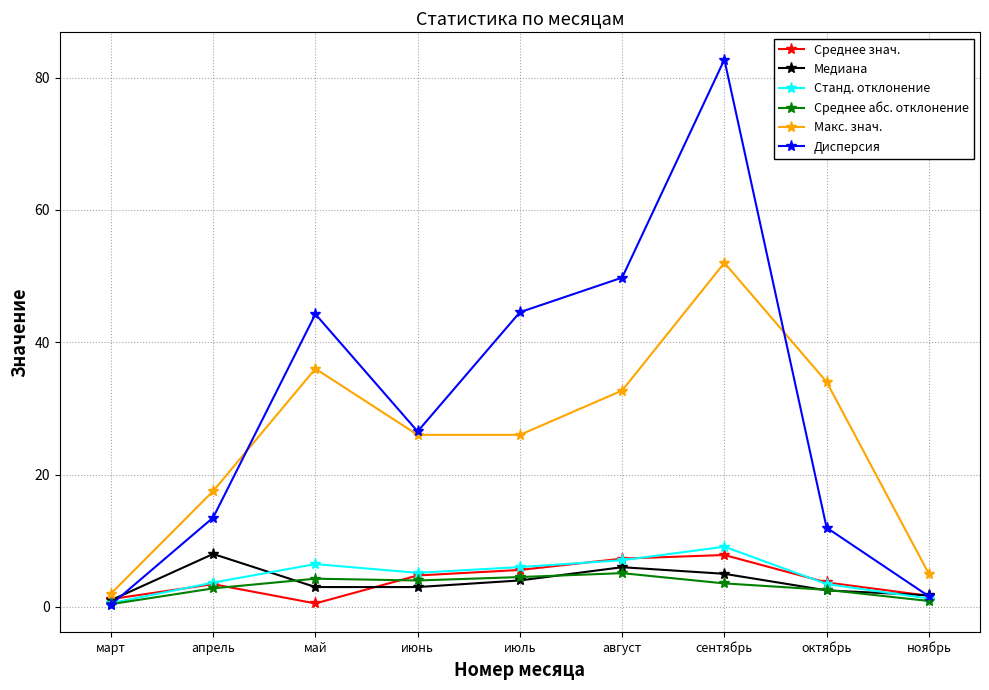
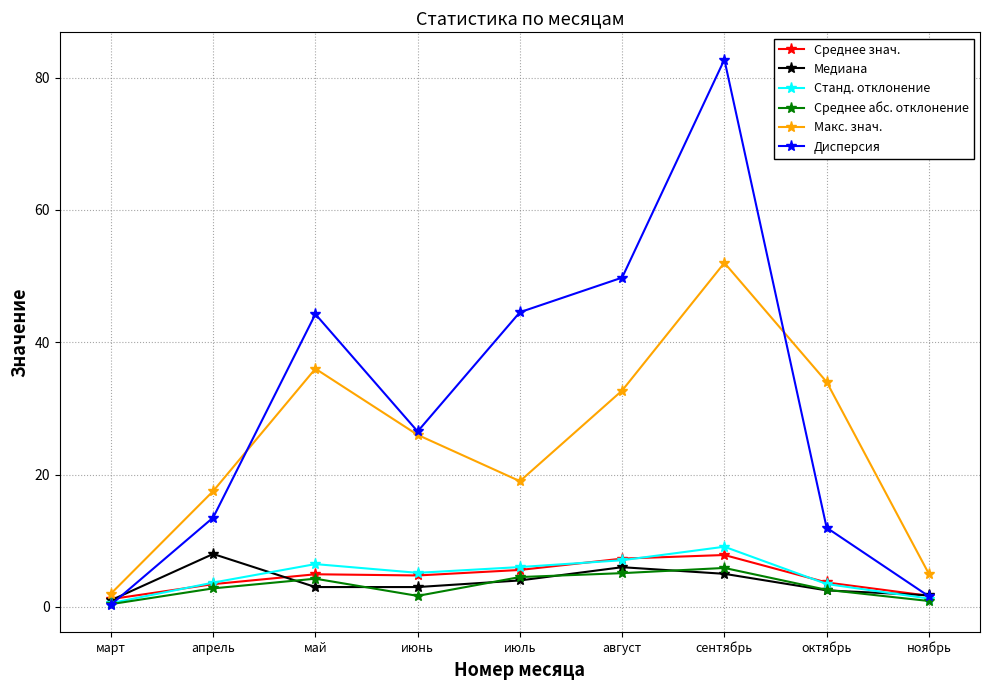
  {
    "Среднее знач.": {
-     "май": 1,
+     "май": 5,
      "июнь": 5,
      "июль": 6,
      "сентябрь": 8
    },
    "Медиана": {
      "апрель": 8,
      "май": 3,
      "июнь": 3,
      "июль": 4,
      "август": 6,
      "сентябрь": 5
    },
    "Станд. отклонение": {
      "май": 6,
      "июнь": 5,
      "июль": 6,
      "сентябрь": 9
    },
    "Среднее абс. отклонение": {
      "апрель": 3,
      "май": 4,
-     "июнь": 4,
+     "июнь": 2,
      "июль": 5,
      "август": 5,
-     "сентябрь": 4
+     "сентябрь": 6
    },
    "Макс. знач.": {
      "март": 2,
      "апрель": 18,
      "май": 36,
      "июнь": 26,
-     "июль": 26,
+     "июль": 19,
      "август": 33,
      "сентябрь": 52,
      "октябрь": 34,
      "ноябрь": 5
    },
    "Дисперсия": {
      "апрель": 13,
      "май": 44,
      "июнь": 27,
      "июль": 45,
      "август": 50,
      "сентябрь": 83,
      "октябрь": 12
    }
  }
